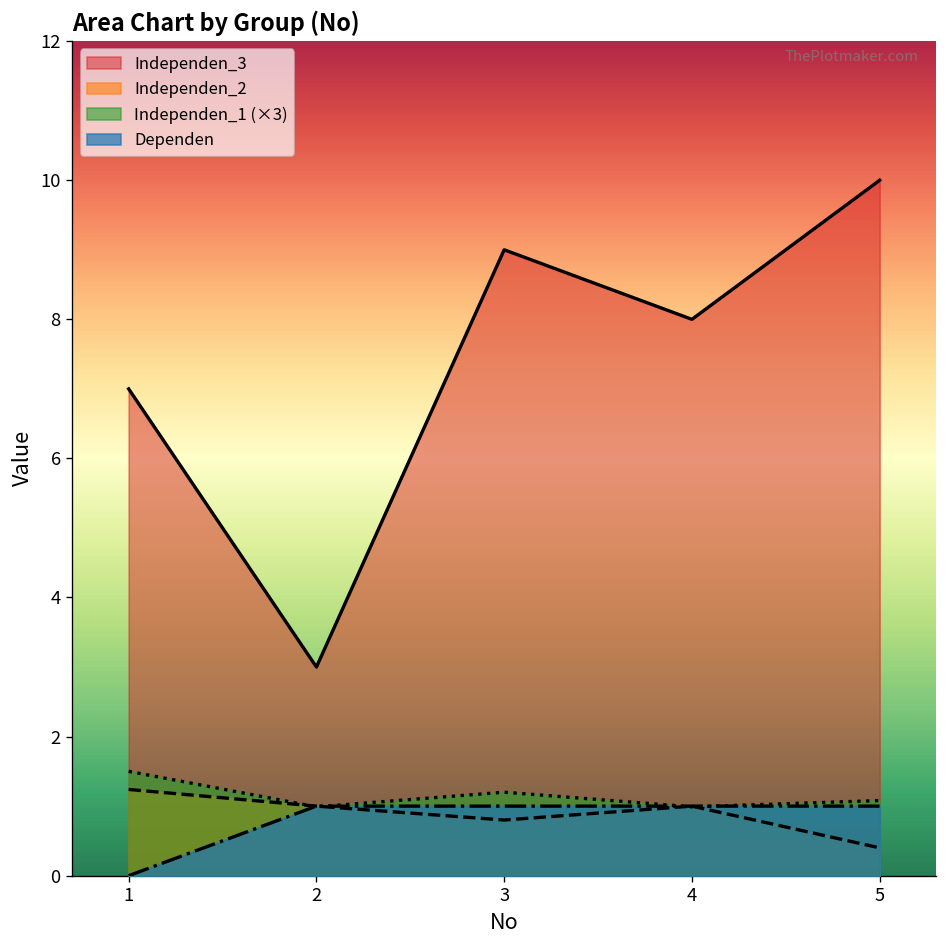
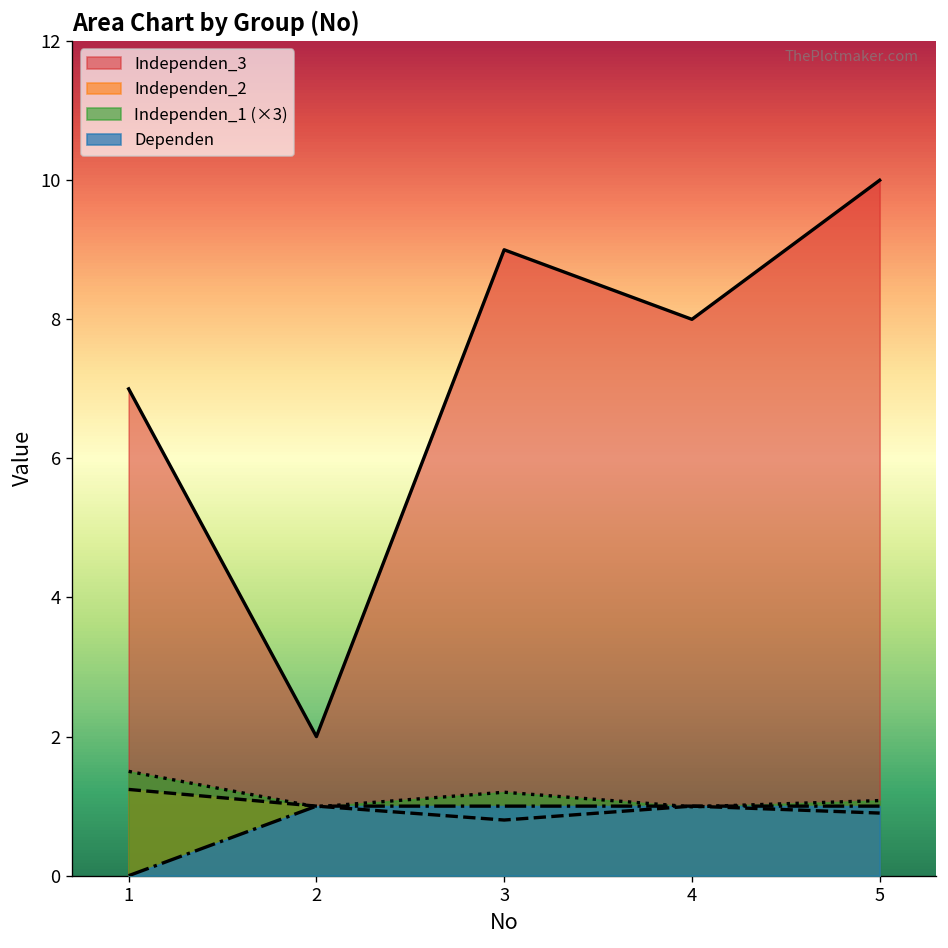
  {
    "Independen_3": {
      "1": 7,
-     "2": 3,
+     "2": 2,
      "3": 9,
      "4": 8,
      "5": 10
    },
    "Independen_2": {
      "1": 1.2,
      "3": 0.8,
-     "5": 0.4
+     "5": 0.9
    },
    "Independen_1 (×3)": {
      "1": 1.5,
      "3": 1.2,
      "5": 1.1
    },
    "Dependen": {
      "1": 0.0,
      "3": 1.0,
      "5": 1.0
    }
  }
